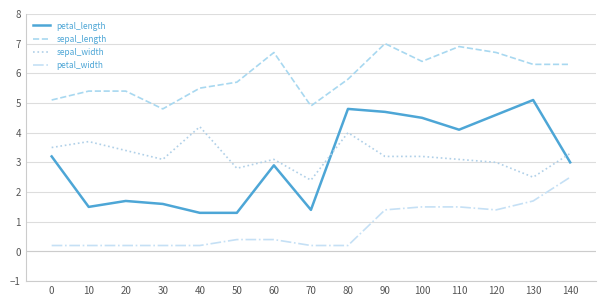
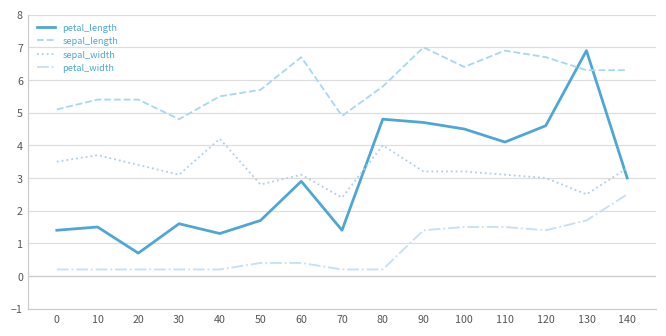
  {
    "petal_length": {
-     "0": 3.2,
+     "0": 1.4,
      "10": 1.5,
-     "20": 1.7,
+     "20": 0.7,
      "30": 1.6,
      "40": 1.3,
-     "50": 1.3,
+     "50": 1.7,
      "60": 2.9,
      "70": 1.4,
      "80": 4.8,
      "90": 4.7,
      "100": 4.5,
      "110": 4.1,
      "120": 4.6,
-     "130": 5.1,
+     "130": 6.9,
      "140": 3.0
    }
  }
